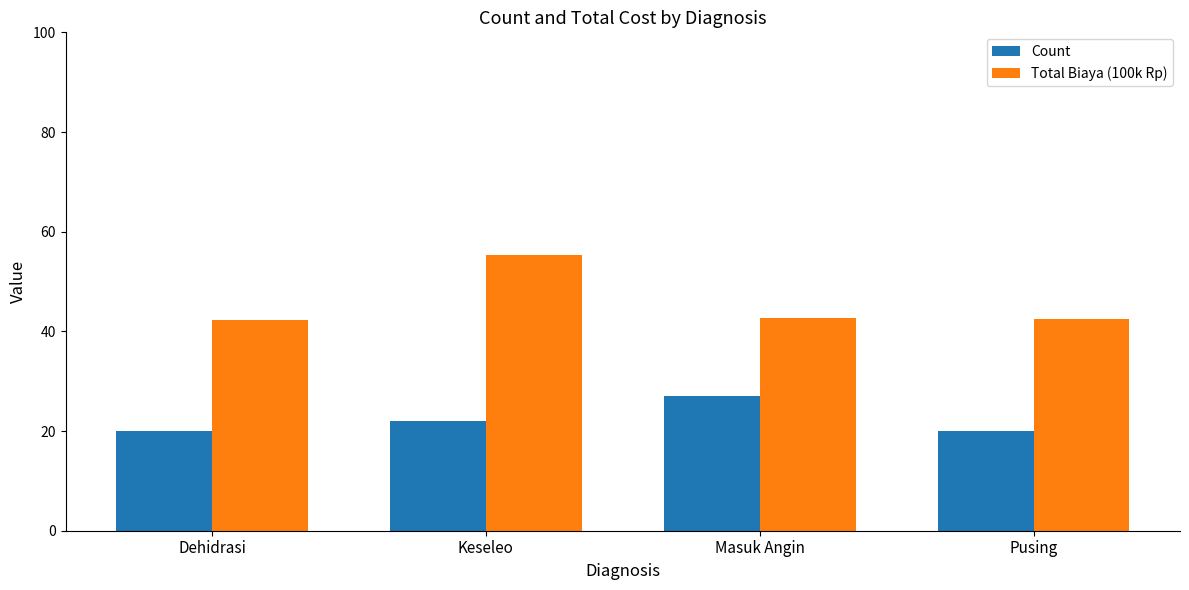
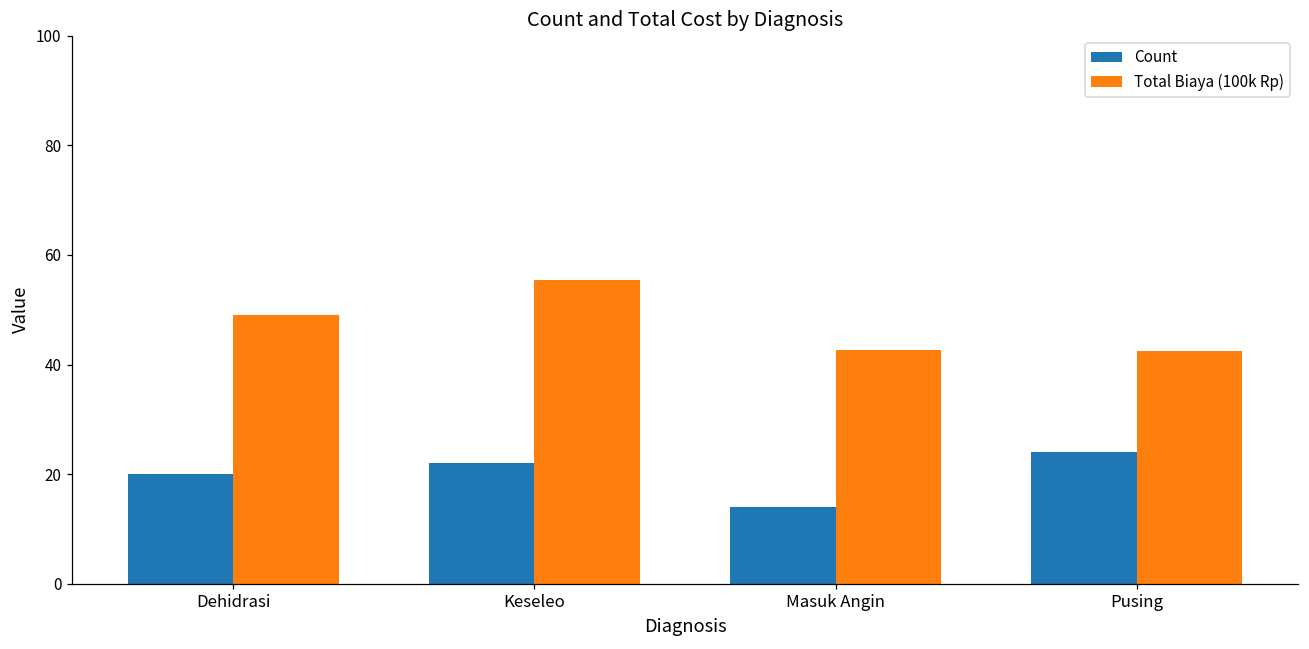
  {
    "Count": {
      "Dehidrasi": 20,
      "Keseleo": 22,
-     "Masuk Angin": 27,
-     "Pusing": 20
+     "Masuk Angin": 14,
+     "Pusing": 24
    },
    "Total Biaya (100k Rp)": {
-     "Dehidrasi": 42,
+     "Dehidrasi": 49,
      "Keseleo": 55,
      "Masuk Angin": 43,
      "Pusing": 42
    }
  }
